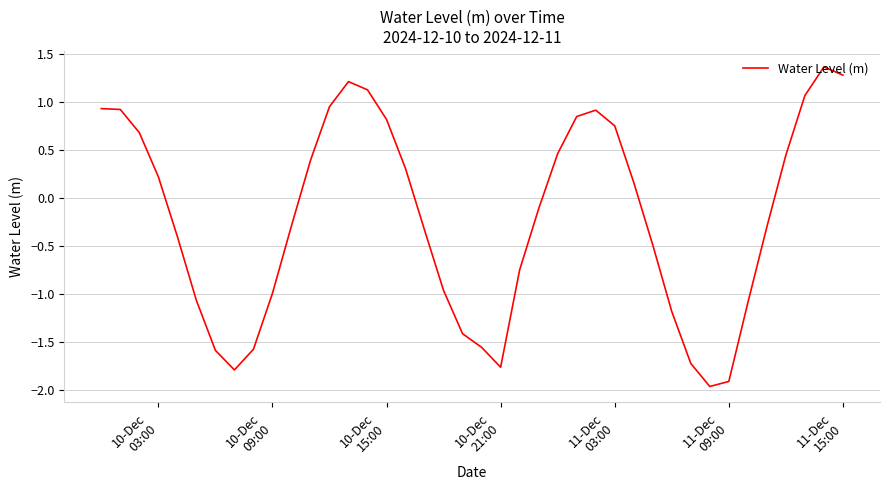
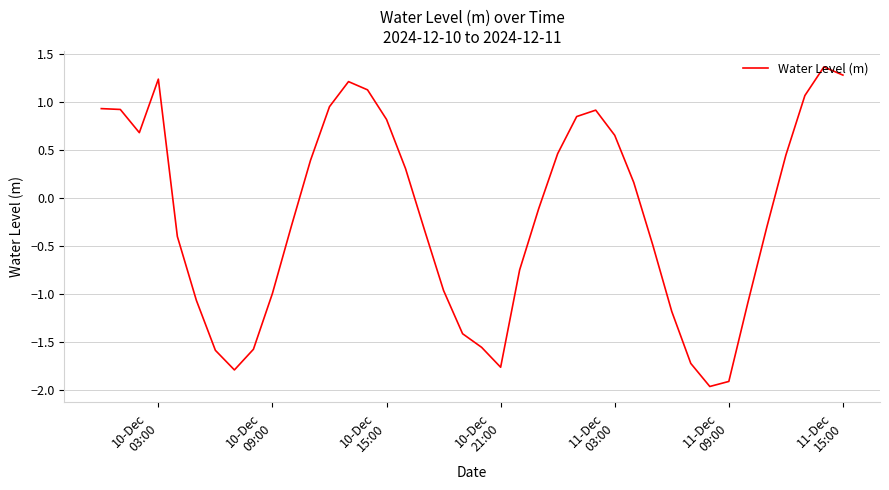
  {
-   "10-Dec 03:00": 0.2,
+   "10-Dec 03:00": 1.2,
    "10-Dec 09:00": -1.0,
    "10-Dec 15:00": 0.8,
    "10-Dec 21:00": -1.8,
-   "11-Dec 03:00": 0.8,
+   "11-Dec 03:00": 0.7,
    "11-Dec 09:00": -1.9,
    "11-Dec 15:00": 1.3
  }
